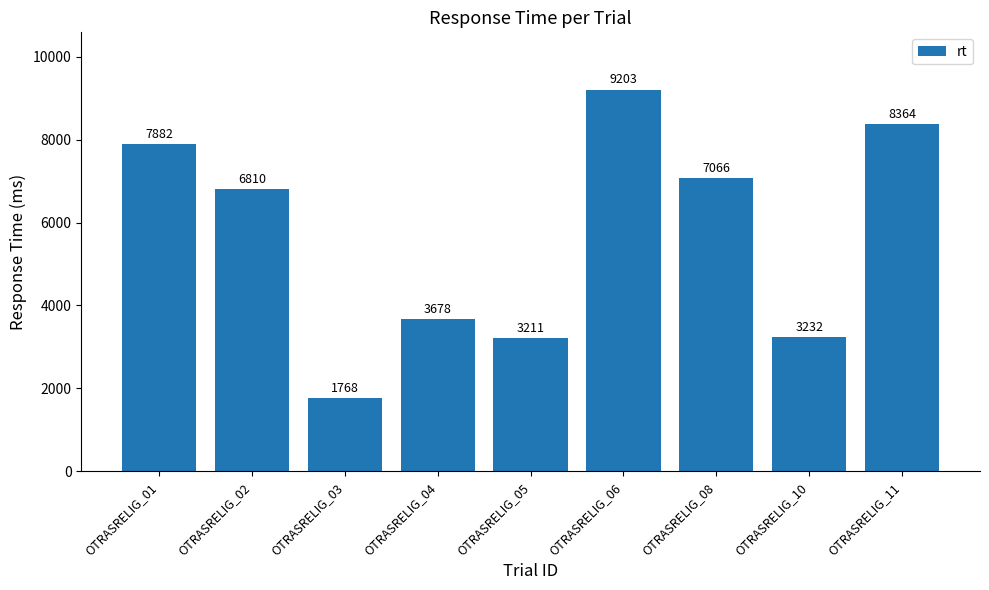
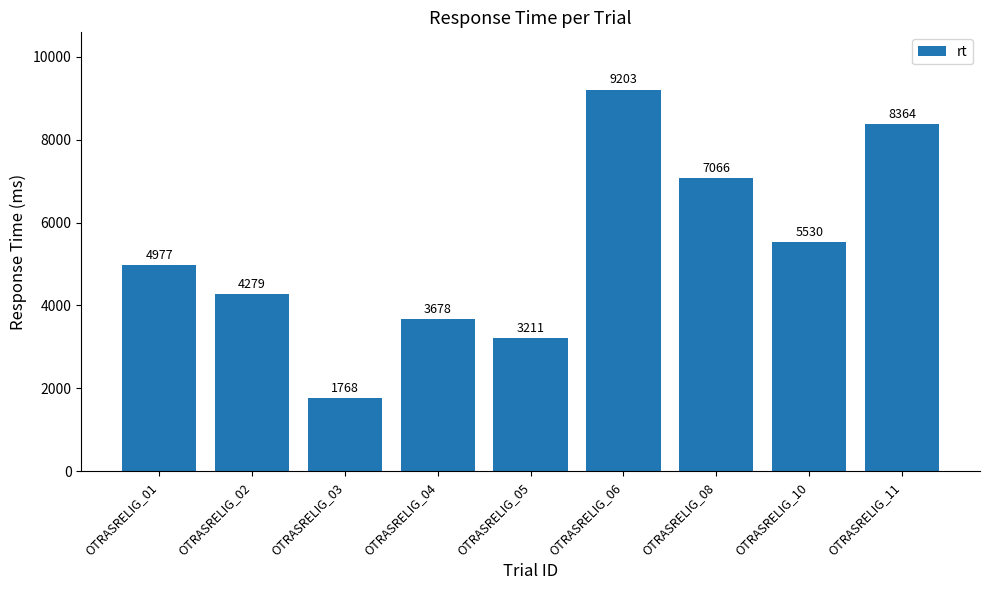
  {
-   "OTRASRELIG_01": 7882,
-   "OTRASRELIG_02": 6810,
+   "OTRASRELIG_01": 4977,
+   "OTRASRELIG_02": 4279,
    "OTRASRELIG_03": 1768,
    "OTRASRELIG_04": 3678,
    "OTRASRELIG_05": 3211,
    "OTRASRELIG_06": 9203,
    "OTRASRELIG_08": 7066,
-   "OTRASRELIG_10": 3232,
+   "OTRASRELIG_10": 5530,
    "OTRASRELIG_11": 8364
  }
